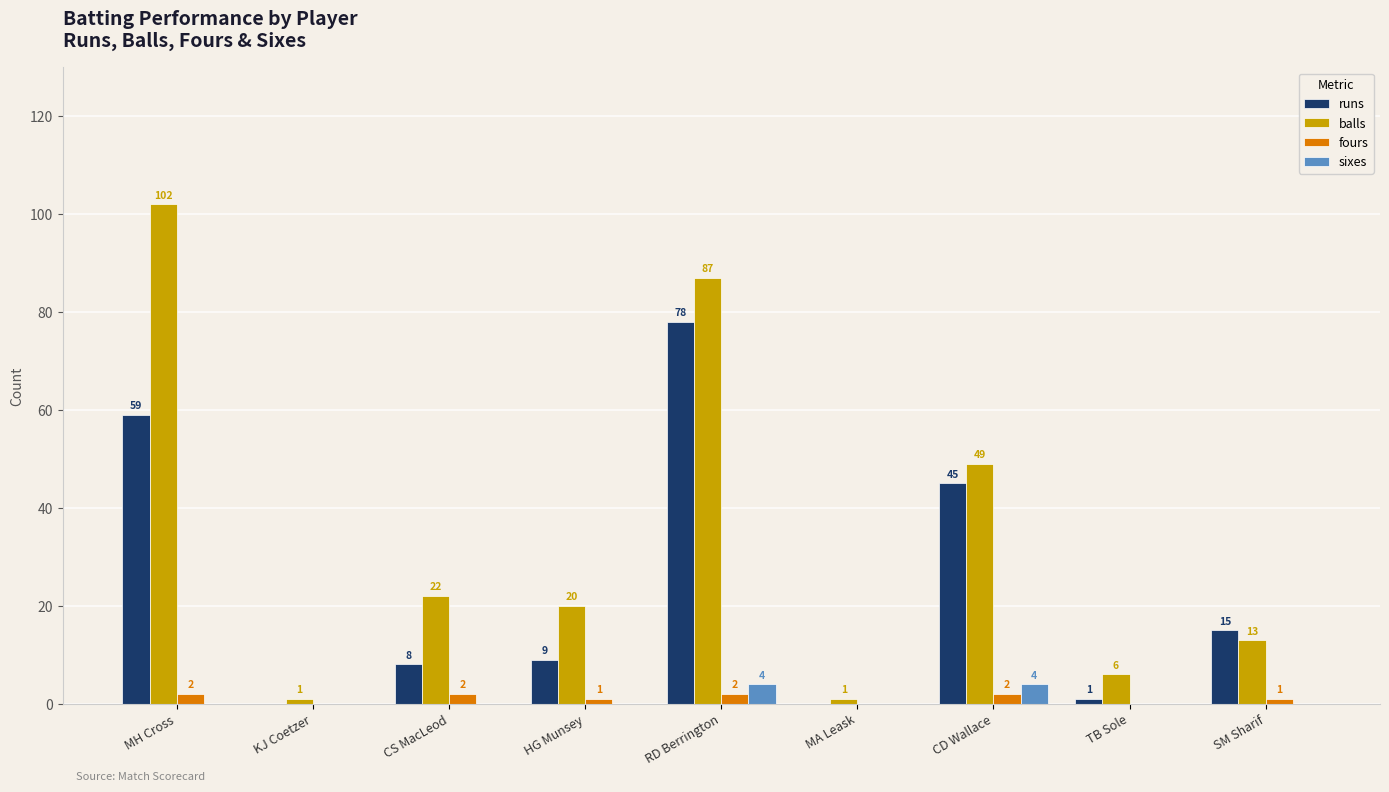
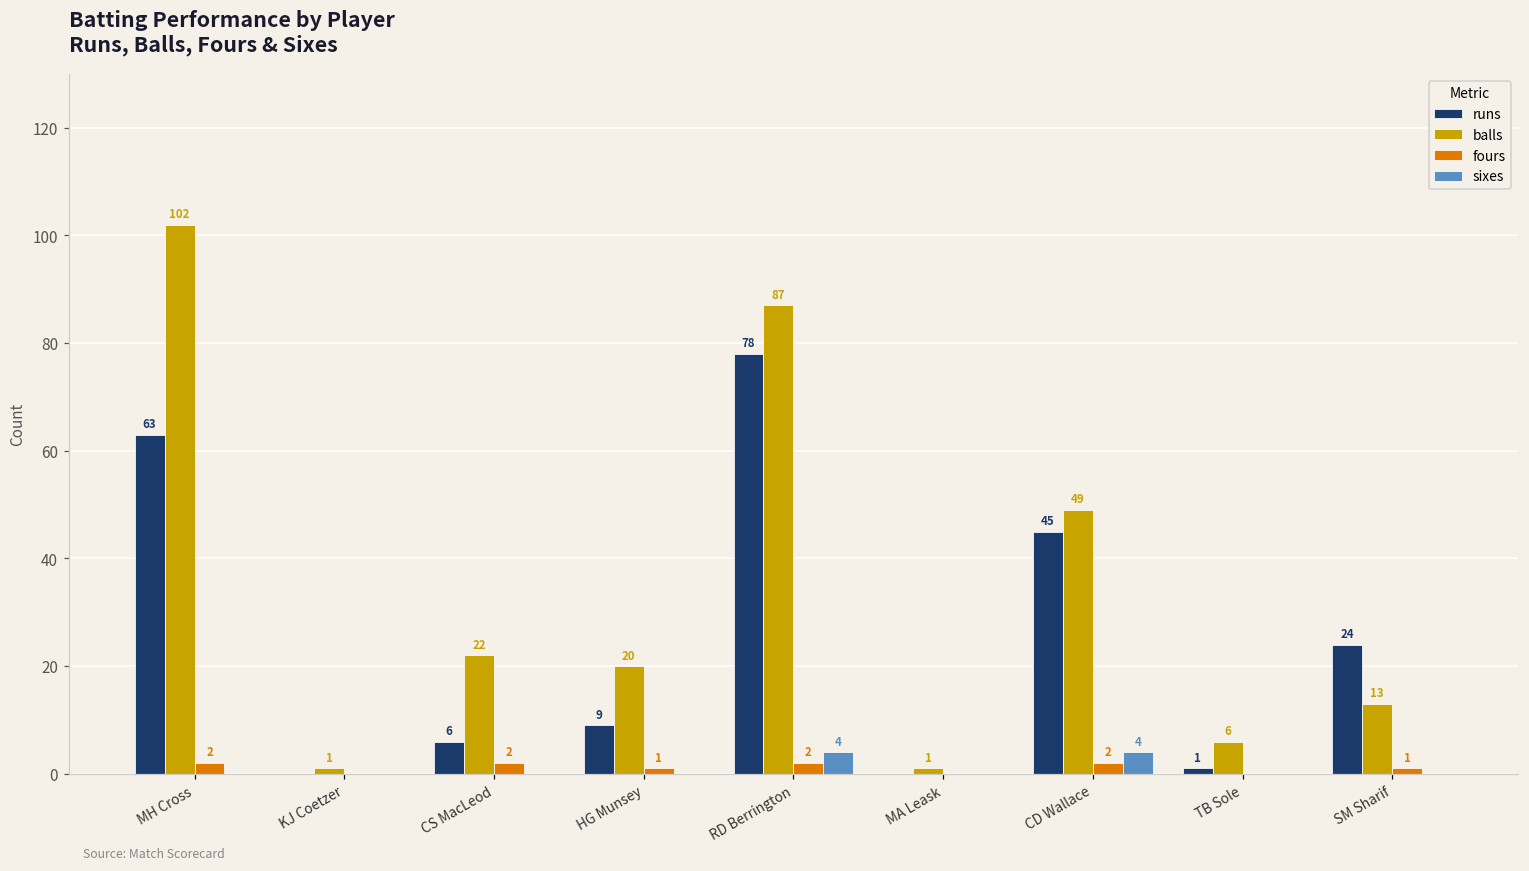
  {
    "runs": {
-     "MH Cross": 59,
-     "CS MacLeod": 8,
+     "MH Cross": 63,
+     "CS MacLeod": 6,
      "HG Munsey": 9,
      "RD Berrington": 78,
      "CD Wallace": 45,
      "TB Sole": 1,
-     "SM Sharif": 15
+     "SM Sharif": 24
    },
    "sixes": {
      "RD Berrington": 4,
      "CD Wallace": 4
    }
  }
